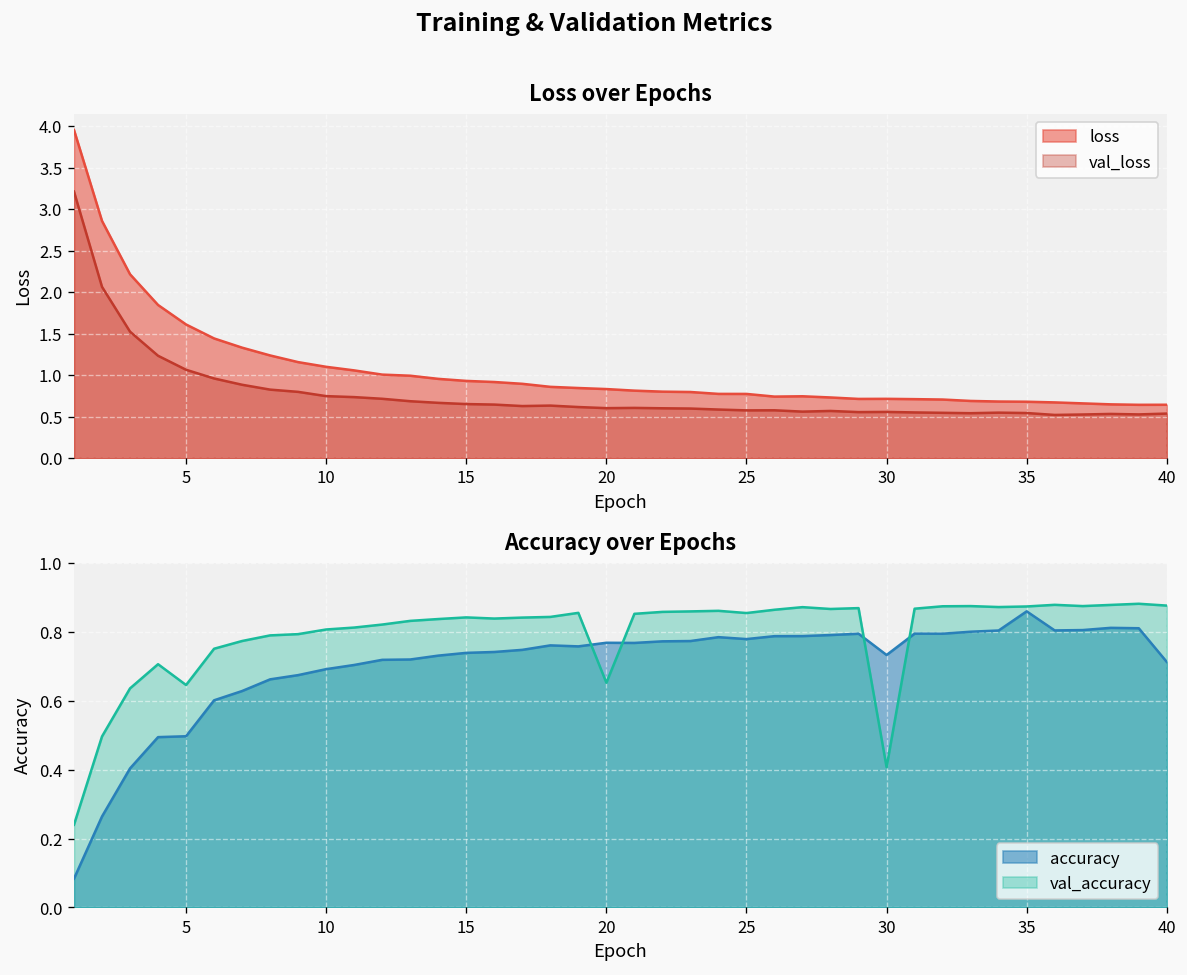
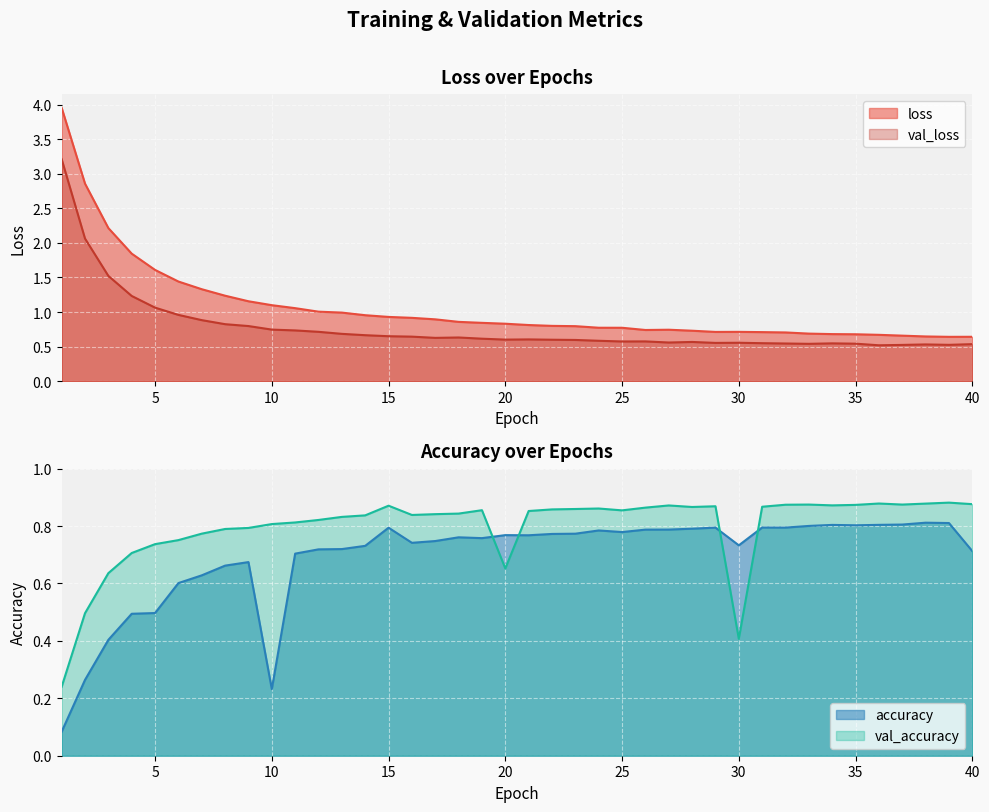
  {
    "Accuracy over Epochs": {
      "accuracy": {
        "5": 0.50,
-       "10": 0.69,
-       "15": 0.74,
+       "10": 0.23,
+       "15": 0.79,
        "20": 0.77,
        "25": 0.78,
        "30": 0.73,
-       "35": 0.86,
+       "35": 0.80,
        "40": 0.71
      },
      "val_accuracy": {
-       "5": 0.65,
+       "5": 0.74,
        "10": 0.81,
-       "15": 0.84,
+       "15": 0.87,
        "20": 0.65,
        "25": 0.85,
        "30": 0.41,
        "35": 0.87,
        "40": 0.88
      }
    }
  }
